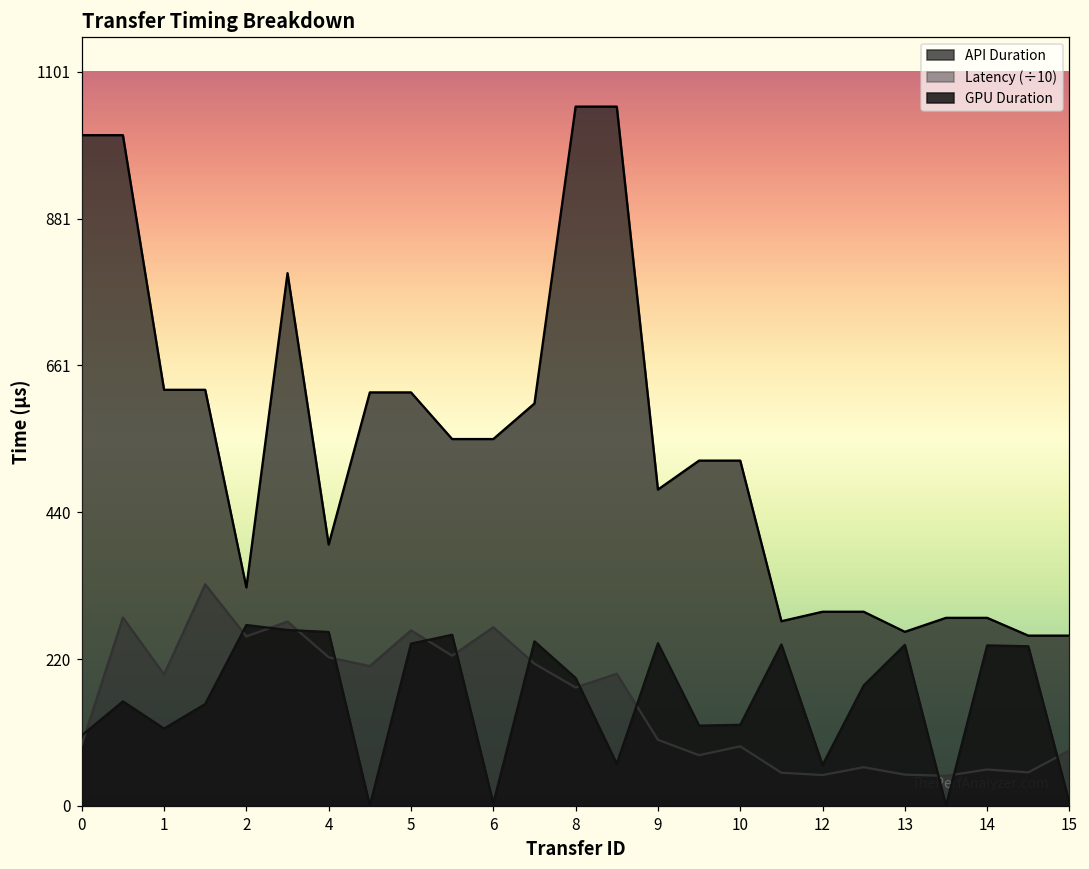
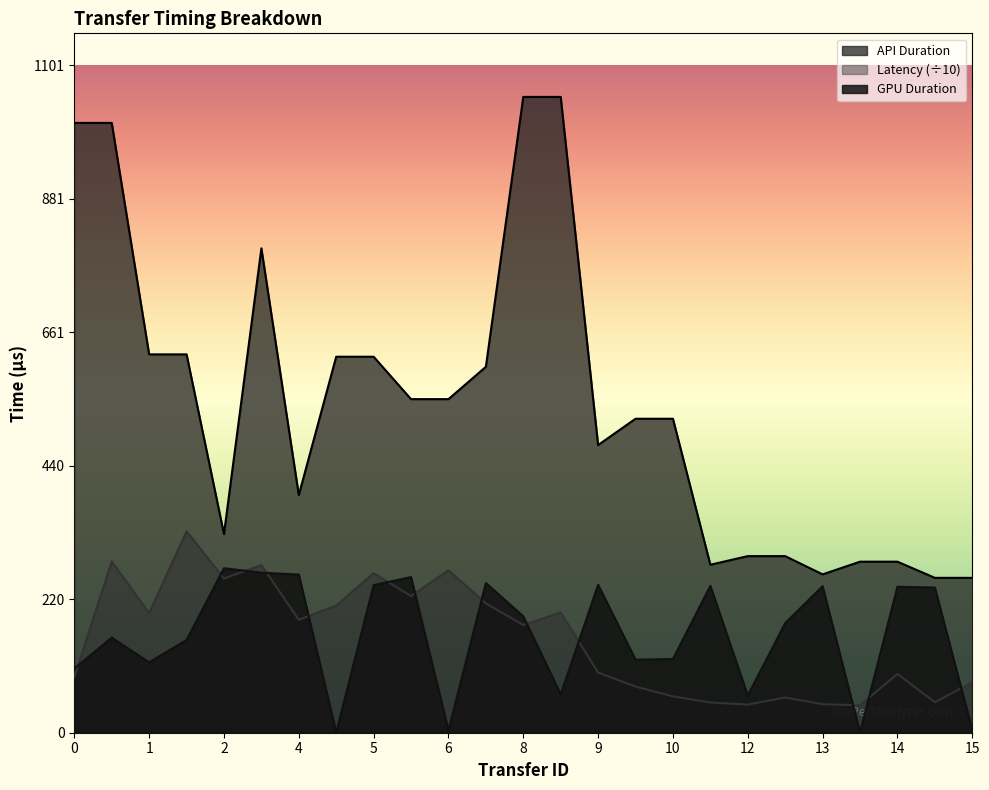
  {
    "Latency (÷10)": {
      "0": 90,
      "2": 250,
-     "4": 220,
+     "4": 190,
      "6": 270,
      "8": 180,
-     "10": 90,
+     "10": 60,
      "12": 50,
-     "14": 50
+     "14": 100
    }
  }
